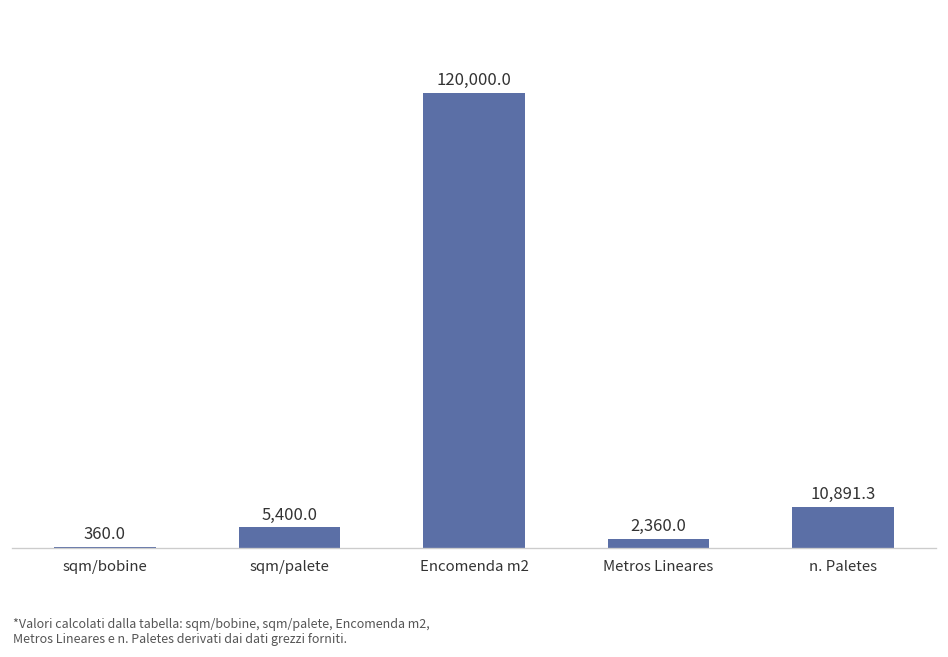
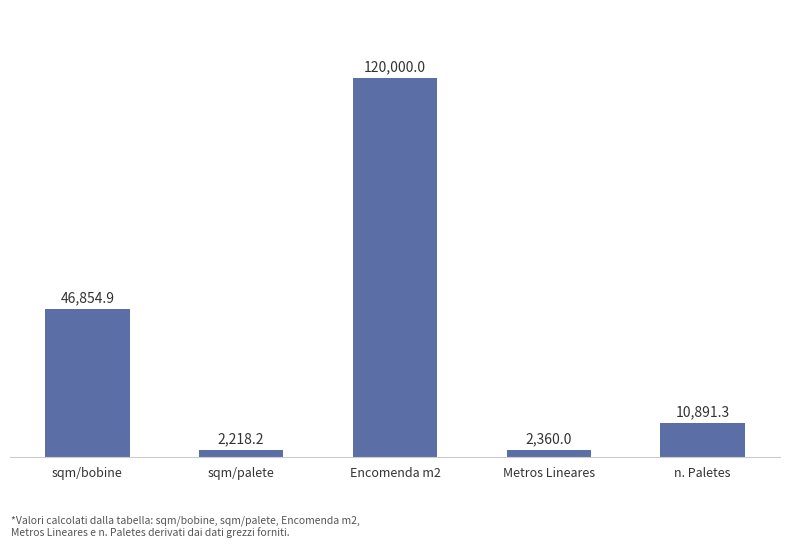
  {
-   "sqm/bobine": "360.0",
-   "sqm/palete": "5,400.0",
+   "sqm/bobine": "46,854.9",
+   "sqm/palete": "2,218.2",
    "Encomenda m2": "120,000.0",
    "Metros Lineares": "2,360.0",
    "n. Paletes": "10,891.3"
  }
